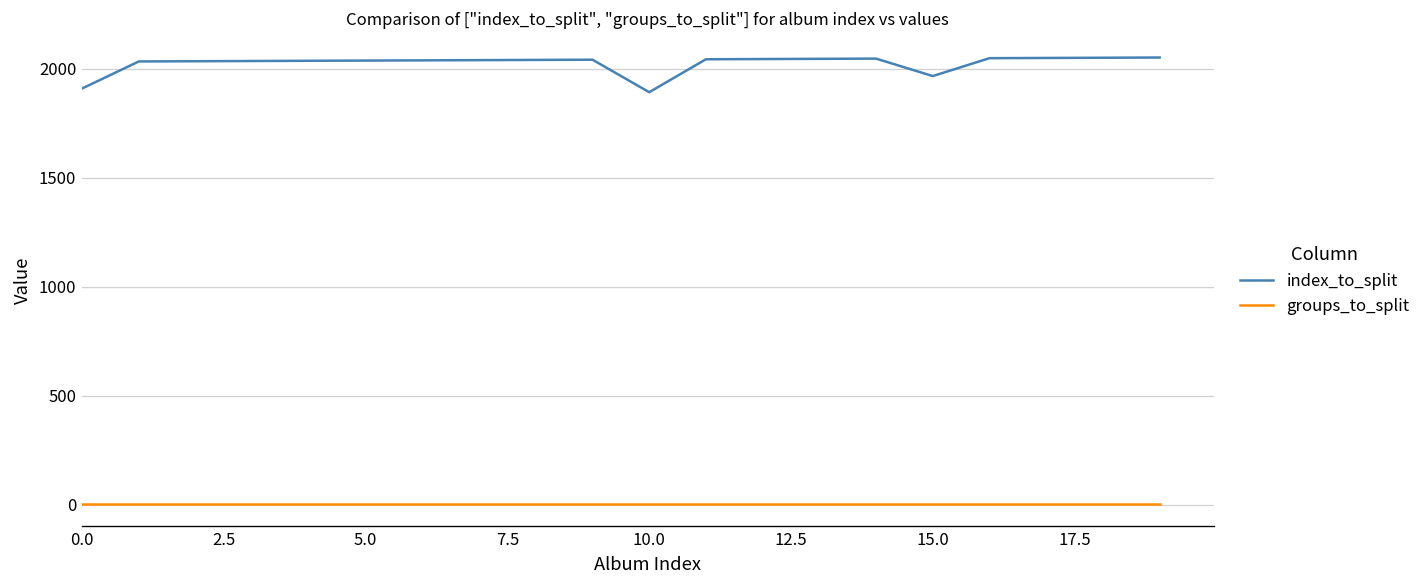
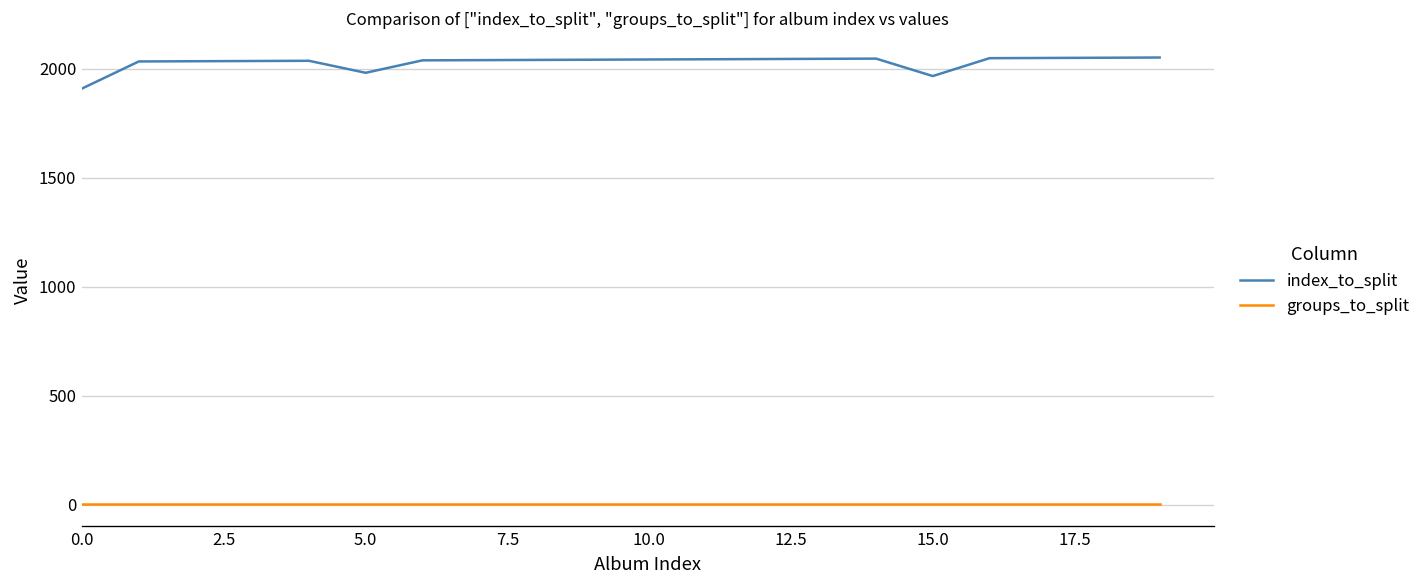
  {
    "index_to_split": {
      "0.0": 1910,
-     "5.0": 2040,
-     "10.0": 1890,
+     "5.0": 1980,
+     "10.0": 2040,
      "15.0": 1970
    },
    "groups_to_split": {
      "0.0": 0,
      "5.0": 0,
      "10.0": 0,
      "15.0": 0
    }
  }
